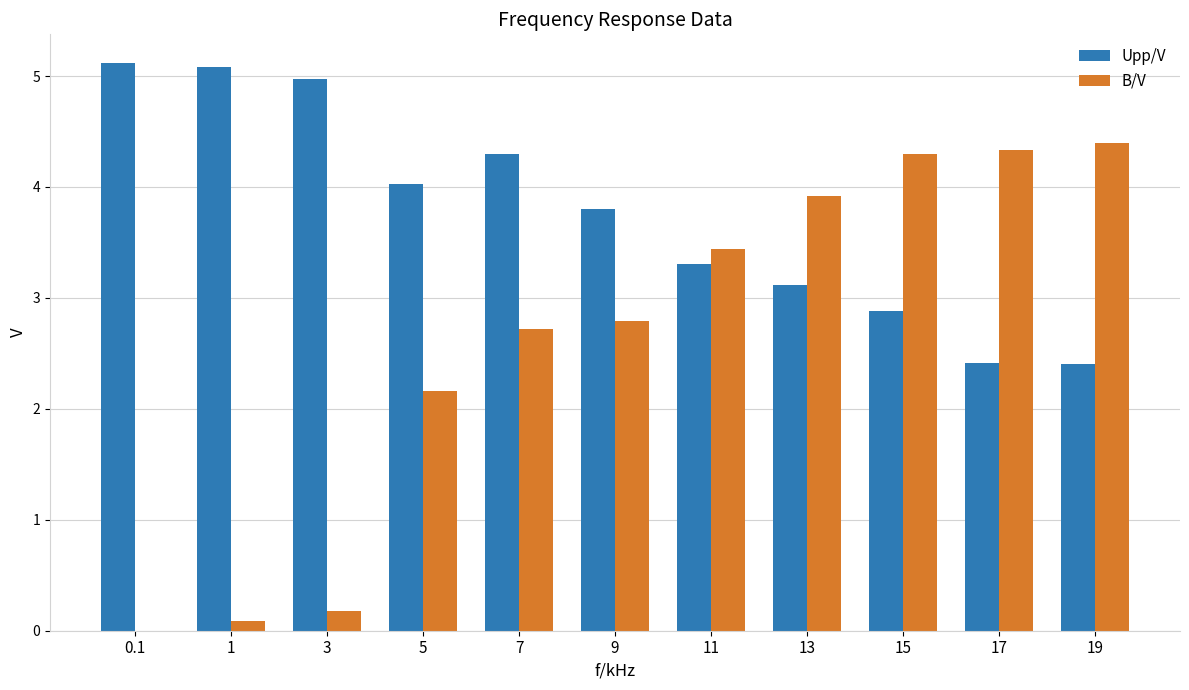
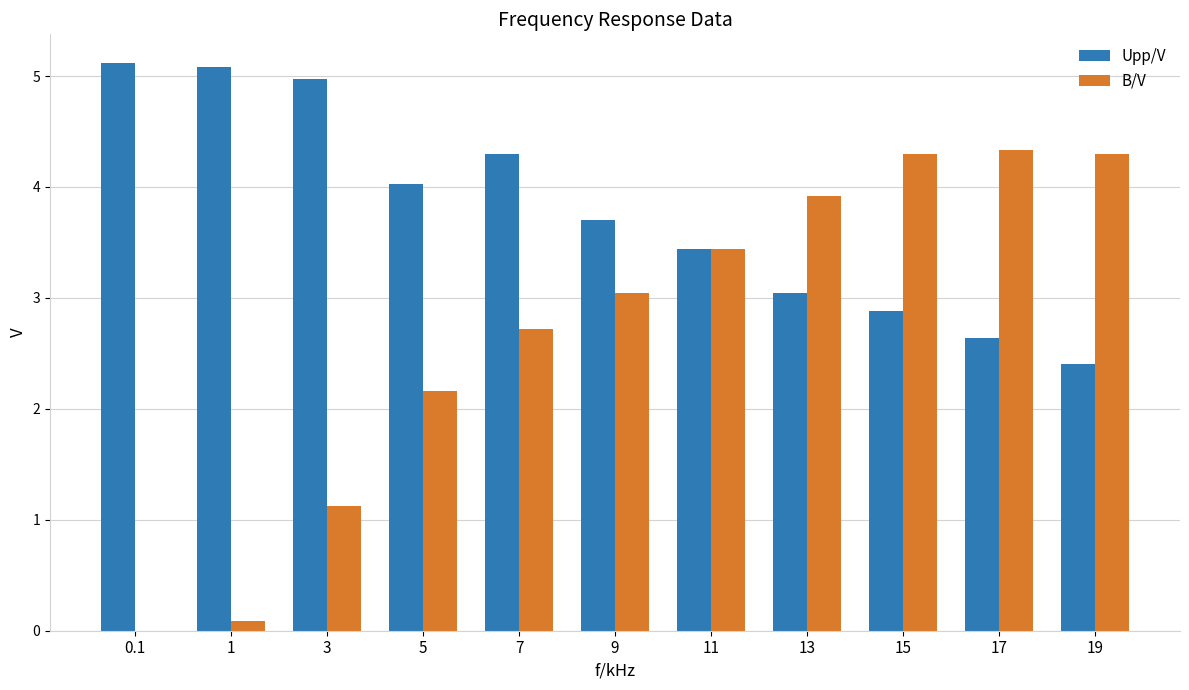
  {
    "Upp/V": {
      "0.1": 5.12,
      "1": 5.08,
      "3": 4.97,
      "5": 4.03,
      "7": 4.30,
-     "9": 3.8,
-     "11": 3.31,
-     "13": 3.12,
+     "9": 3.7,
+     "11": 3.44,
+     "13": 3.04,
      "15": 2.88,
-     "17": 2.41,
+     "17": 2.64,
      "19": 2.40
    },
    "B/V": {
      "0.1": 0.00,
      "1": 0.09,
-     "3": 0.18,
+     "3": 1.12,
      "5": 2.16,
      "7": 2.72,
-     "9": 2.79,
+     "9": 3.04,
      "11": 3.44,
      "13": 3.92,
      "15": 4.30,
      "17": 4.33,
-     "19": 4.4
+     "19": 4.3
    }
  }
